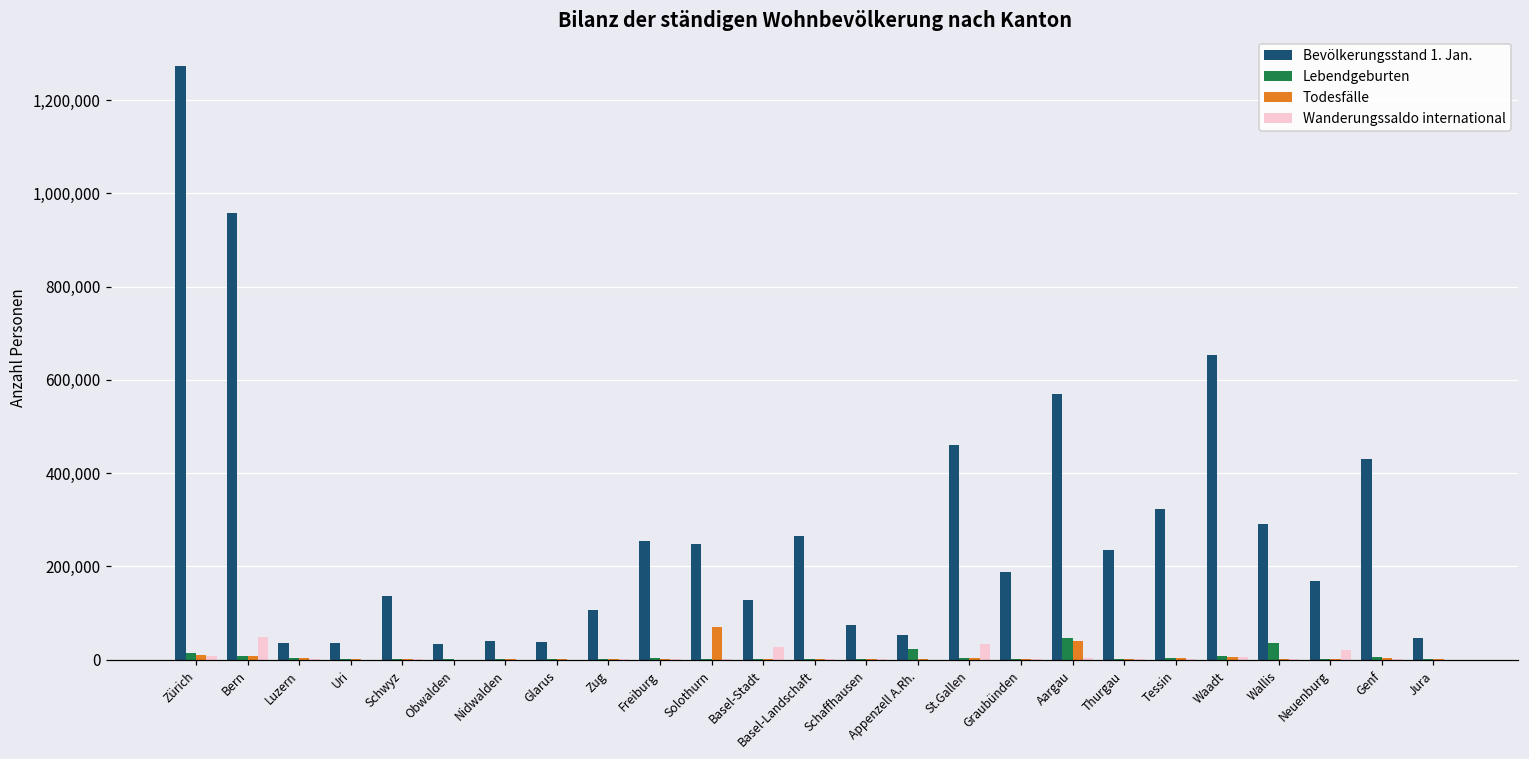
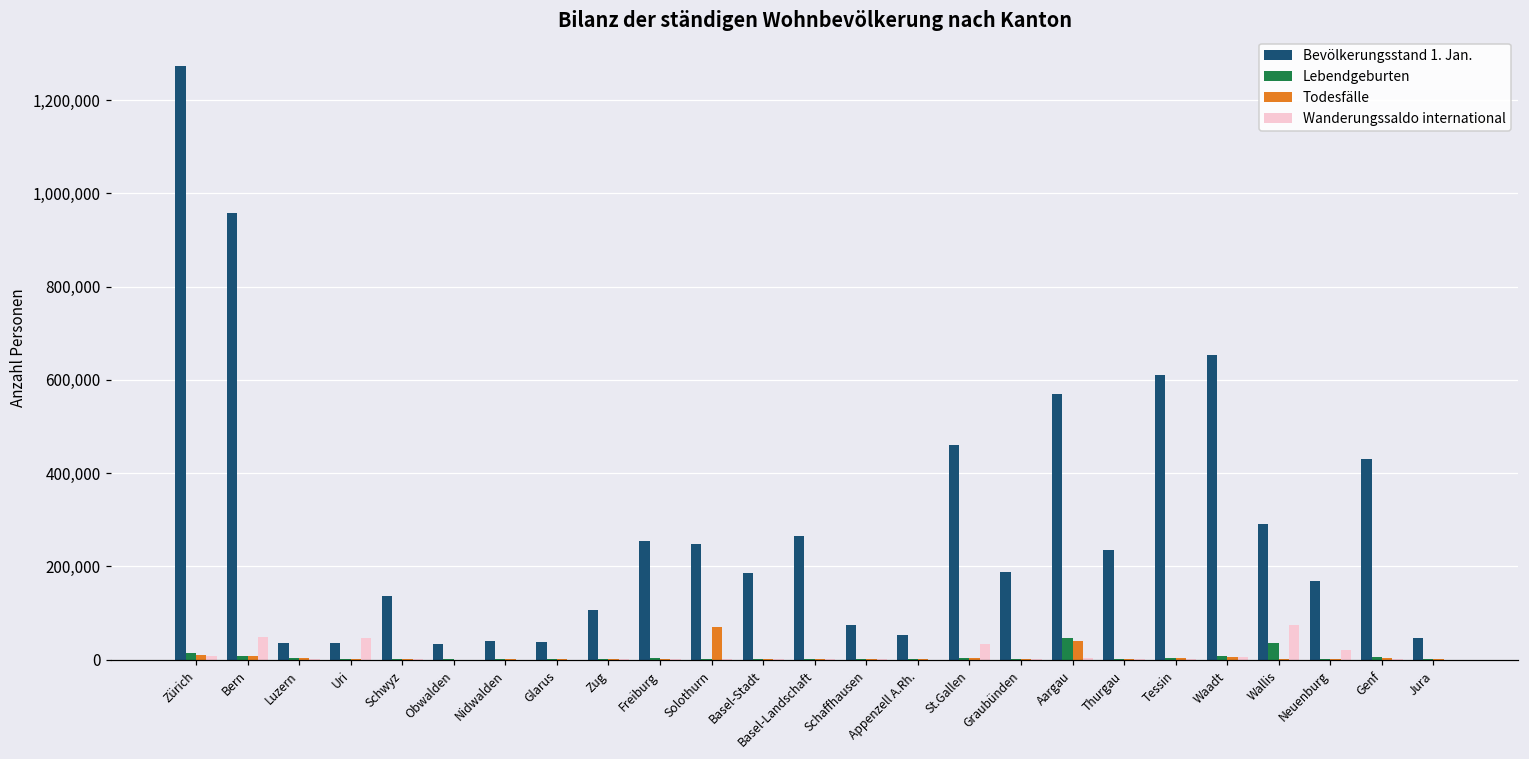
  {
    "Bevölkerungsstand 1. Jan.": {
      "Zürich": "1,270,000",
      "Bern": "960,000",
      "Luzern": "40,000",
      "Uri": "40,000",
      "Schwyz": "140,000",
      "Obwalden": "30,000",
      "Nidwalden": "40,000",
      "Glarus": "40,000",
      "Zug": "110,000",
      "Freiburg": "250,000",
      "Solothurn": "250,000",
-     "Basel-Stadt": "130,000",
+     "Basel-Stadt": "190,000",
      "Basel-Landschaft": "270,000",
      "Schaffhausen": "70,000",
      "Appenzell A.Rh.": "50,000",
      "St.Gallen": "460,000",
      "Graubünden": "190,000",
      "Aargau": "570,000",
      "Thurgau": "230,000",
-     "Tessin": "320,000",
+     "Tessin": "610,000",
      "Waadt": "650,000",
      "Wallis": "290,000",
      "Neuenburg": "170,000",
      "Genf": "430,000",
      "Jura": "50,000"
    },
    "Lebendgeburten": {
      "Zürich": "10,000",
      "Bern": "10,000",
-     "Appenzell A.Rh.": "20,000",
+     "Appenzell A.Rh.": "0",
      "Aargau": "50,000",
      "Waadt": "10,000",
      "Wallis": "40,000"
    },
    "Todesfälle": {
      "Zürich": "10,000",
      "Bern": "10,000",
      "Solothurn": "70,000",
      "Aargau": "40,000"
    },
    "Wanderungssaldo international": {
      "Zürich": "10,000",
      "Bern": "50,000",
-     "Uri": "0",
-     "Basel-Stadt": "30,000",
+     "Uri": "50,000",
+     "Basel-Stadt": "0",
      "St.Gallen": "30,000",
      "Waadt": "10,000",
-     "Wallis": "0",
+     "Wallis": "70,000",
      "Neuenburg": "20,000"
    }
  }
